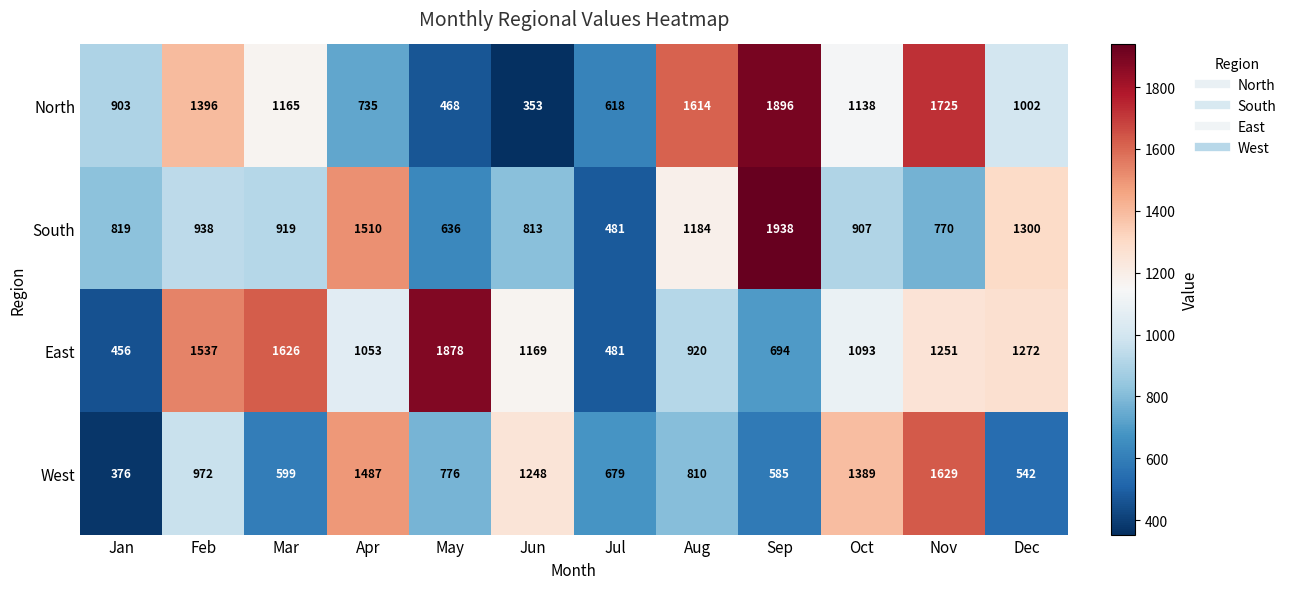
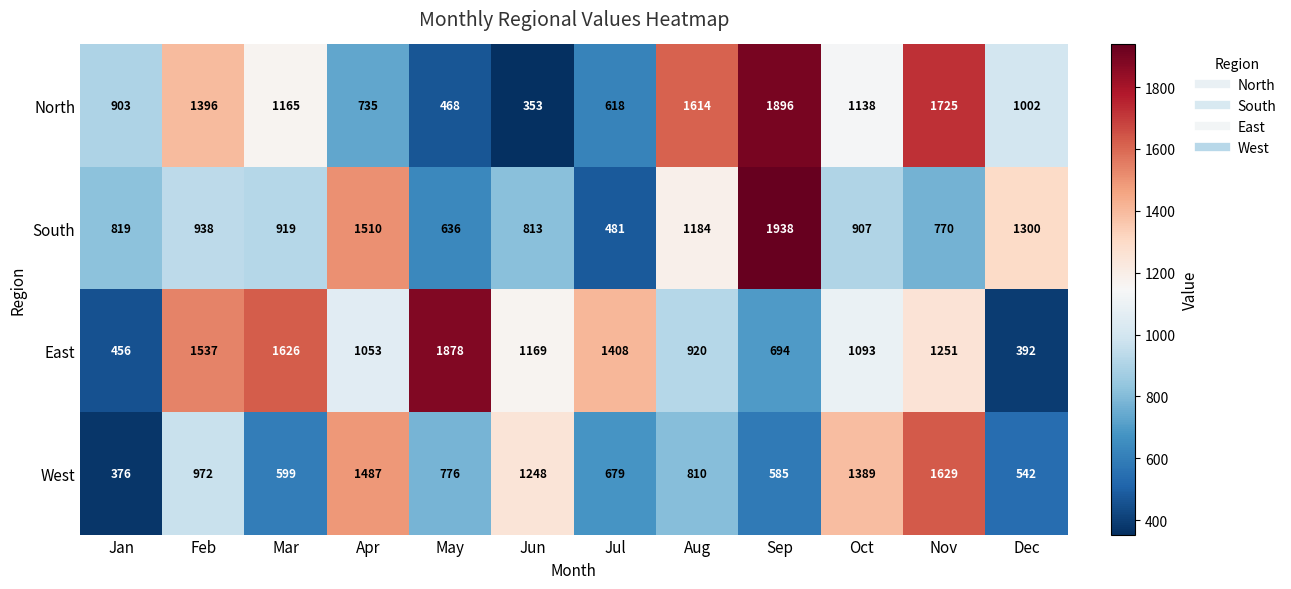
  {
    "North": {
      "Jan": 903,
      "Feb": 1396,
      "Mar": 1165,
      "Apr": 735,
      "May": 468,
      "Jun": 353,
      "Jul": 618,
      "Aug": 1614,
      "Sep": 1896,
      "Oct": 1138,
      "Nov": 1725,
      "Dec": 1002
    },
    "South": {
      "Jan": 819,
      "Feb": 938,
      "Mar": 919,
      "Apr": 1510,
      "May": 636,
      "Jun": 813,
      "Jul": 481,
      "Aug": 1184,
      "Sep": 1938,
      "Oct": 907,
      "Nov": 770,
      "Dec": 1300
    },
    "East": {
      "Jan": 456,
      "Feb": 1537,
      "Mar": 1626,
      "Apr": 1053,
      "May": 1878,
      "Jun": 1169,
-     "Jul": 481,
+     "Jul": 1408,
      "Aug": 920,
      "Sep": 694,
      "Oct": 1093,
      "Nov": 1251,
-     "Dec": 1272
+     "Dec": 392
    },
    "West": {
      "Jan": 376,
      "Feb": 972,
      "Mar": 599,
      "Apr": 1487,
      "May": 776,
      "Jun": 1248,
      "Jul": 679,
      "Aug": 810,
      "Sep": 585,
      "Oct": 1389,
      "Nov": 1629,
      "Dec": 542
    }
  }
